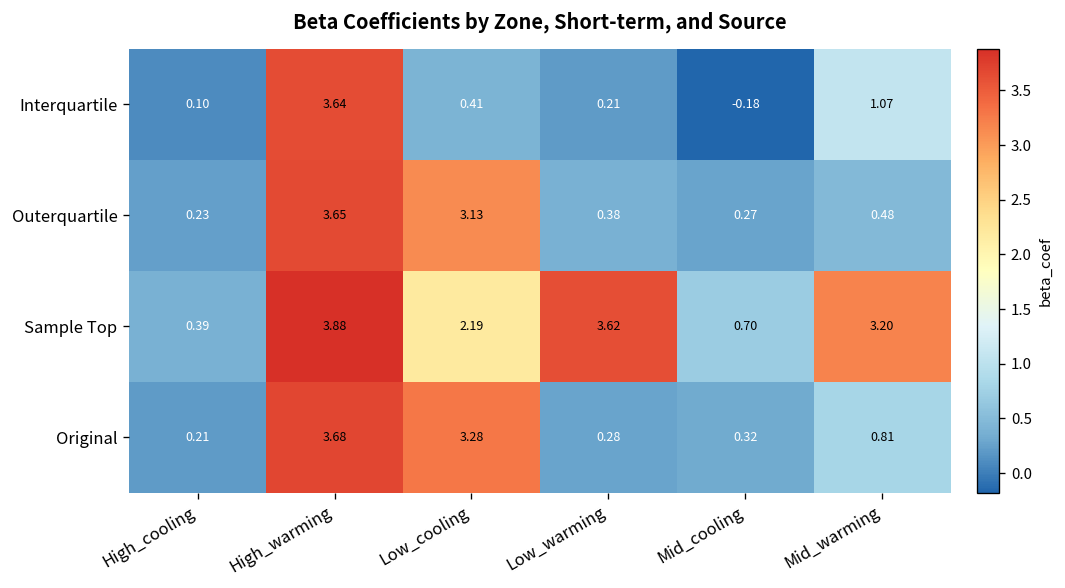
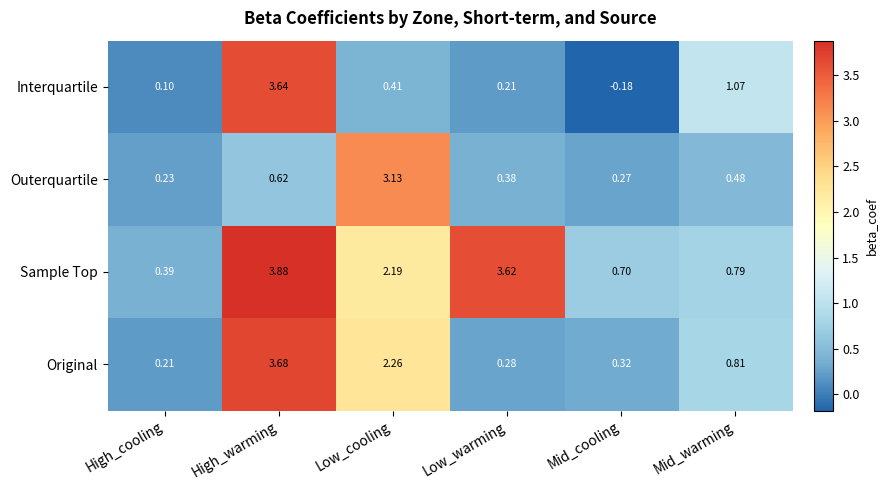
  {
    "Interquartile": {
      "High_cooling": 0.10,
      "High_warming": 3.64,
      "Low_cooling": 0.41,
      "Low_warming": 0.21,
      "Mid_cooling": -0.18,
      "Mid_warming": 1.07
    },
    "Outerquartile": {
      "High_cooling": 0.23,
-     "High_warming": 3.65,
+     "High_warming": 0.62,
      "Low_cooling": 3.13,
      "Low_warming": 0.38,
      "Mid_cooling": 0.27,
      "Mid_warming": 0.48
    },
    "Sample Top": {
      "High_cooling": 0.39,
      "High_warming": 3.88,
      "Low_cooling": 2.19,
      "Low_warming": 3.62,
      "Mid_cooling": 0.70,
-     "Mid_warming": 3.20
+     "Mid_warming": 0.79
    },
    "Original": {
      "High_cooling": 0.21,
      "High_warming": 3.68,
-     "Low_cooling": 3.28,
+     "Low_cooling": 2.26,
      "Low_warming": 0.28,
      "Mid_cooling": 0.32,
      "Mid_warming": 0.81
    }
  }
